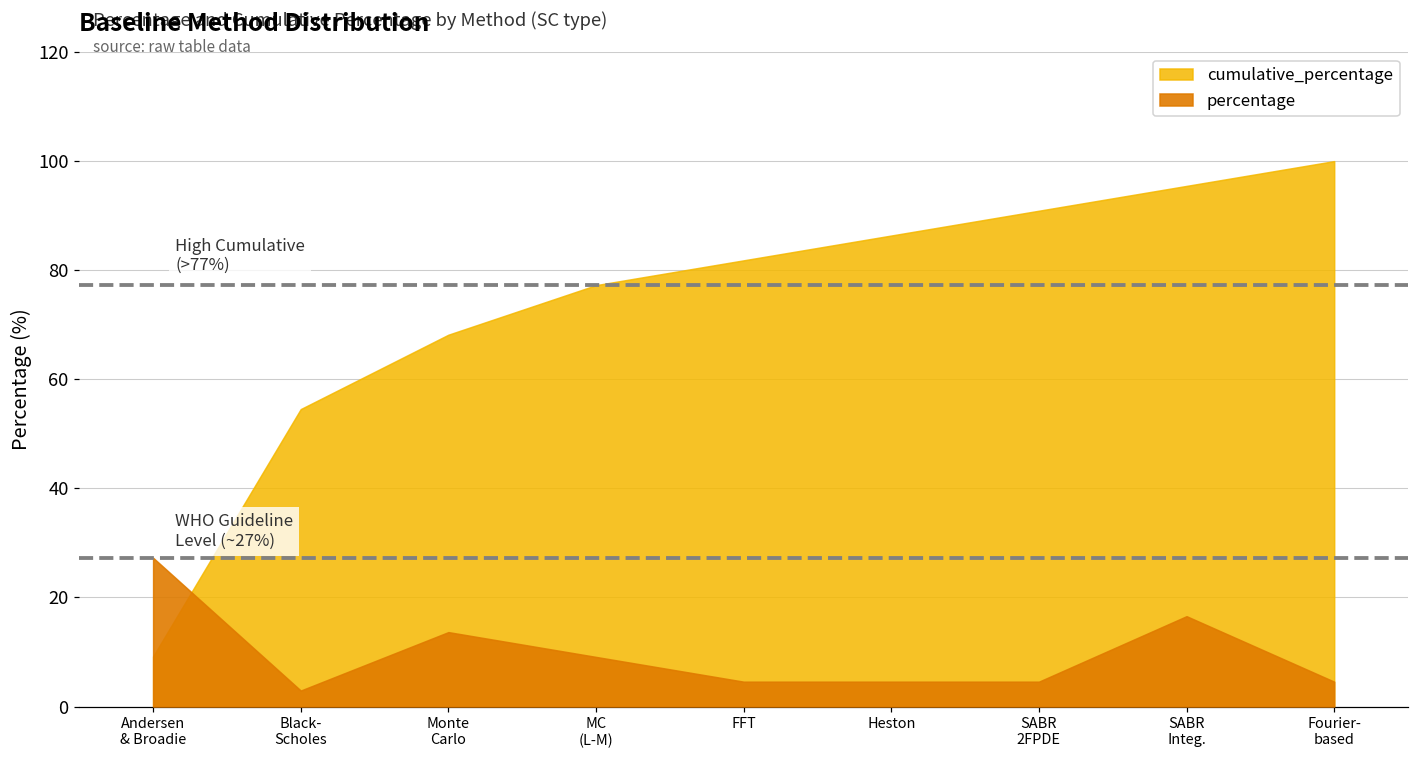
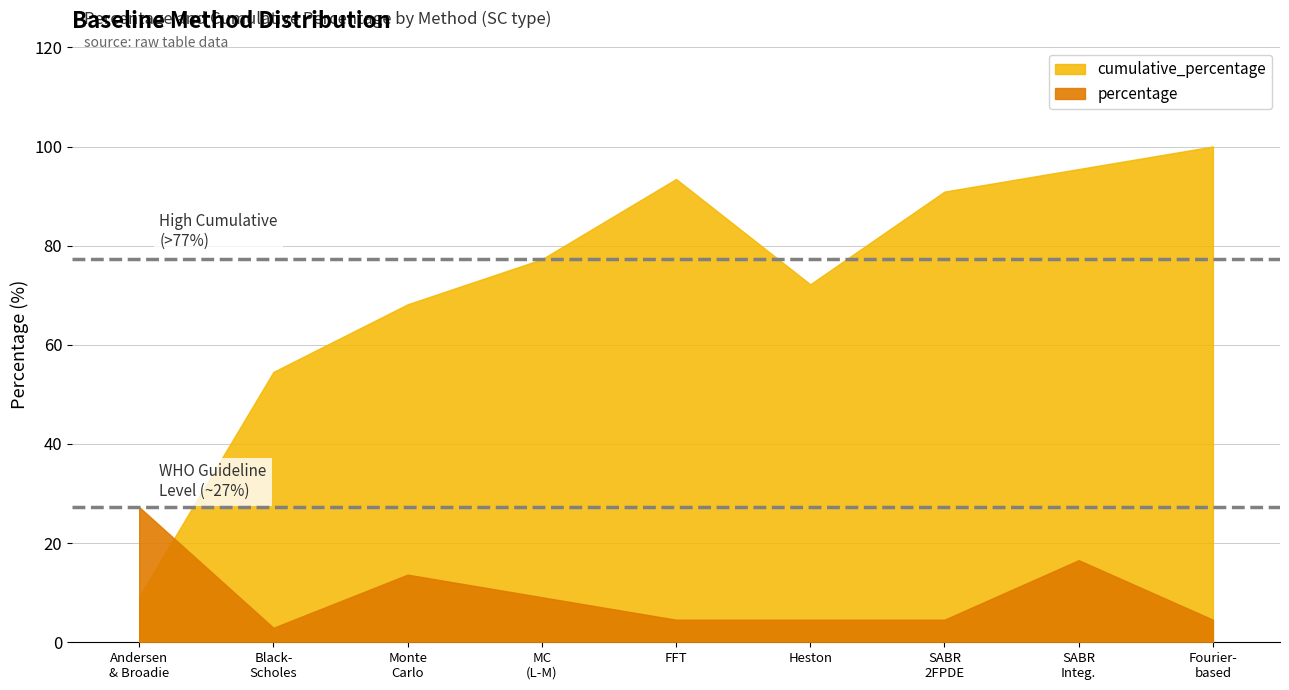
  {
    "cumulative_percentage": {
      "Andersen & Broadie": 9,
      "Black- Scholes": 55,
      "Monte Carlo": 68,
      "MC (L-M)": 77,
-     "FFT": 82,
-     "Heston": 86,
+     "FFT": 93,
+     "Heston": 72,
      "SABR 2FPDE": 91,
      "SABR Integ.": 95,
      "Fourier- based": 100
    },
    "percentage": {
      "Black- Scholes": 3,
      "Monte Carlo": 14,
      "MC (L-M)": 9,
      "FFT": 5,
      "Heston": 5,
      "SABR 2FPDE": 5,
      "SABR Integ.": 17,
      "Fourier- based": 5
    }
  }
